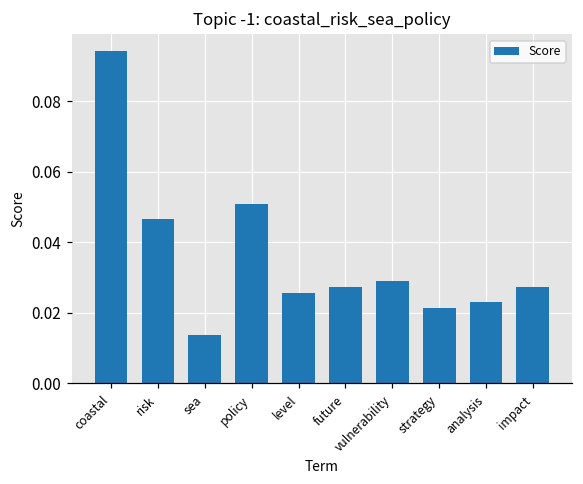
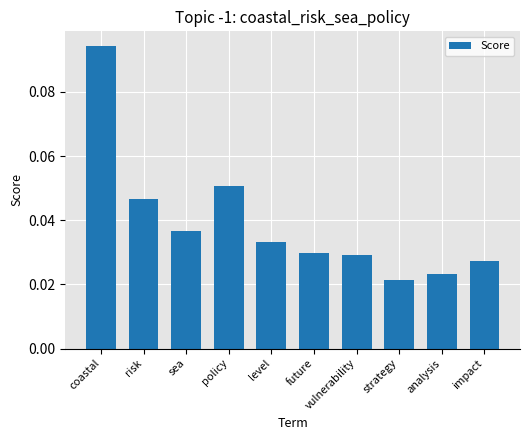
  {
    "coastal": 0.094,
    "risk": 0.047,
-   "sea": 0.014,
+   "sea": 0.037,
    "policy": 0.051,
-   "level": 0.025,
-   "future": 0.027,
+   "level": 0.033,
+   "future": 0.030,
    "vulnerability": 0.029,
    "strategy": 0.021,
    "analysis": 0.023,
    "impact": 0.027
  }
